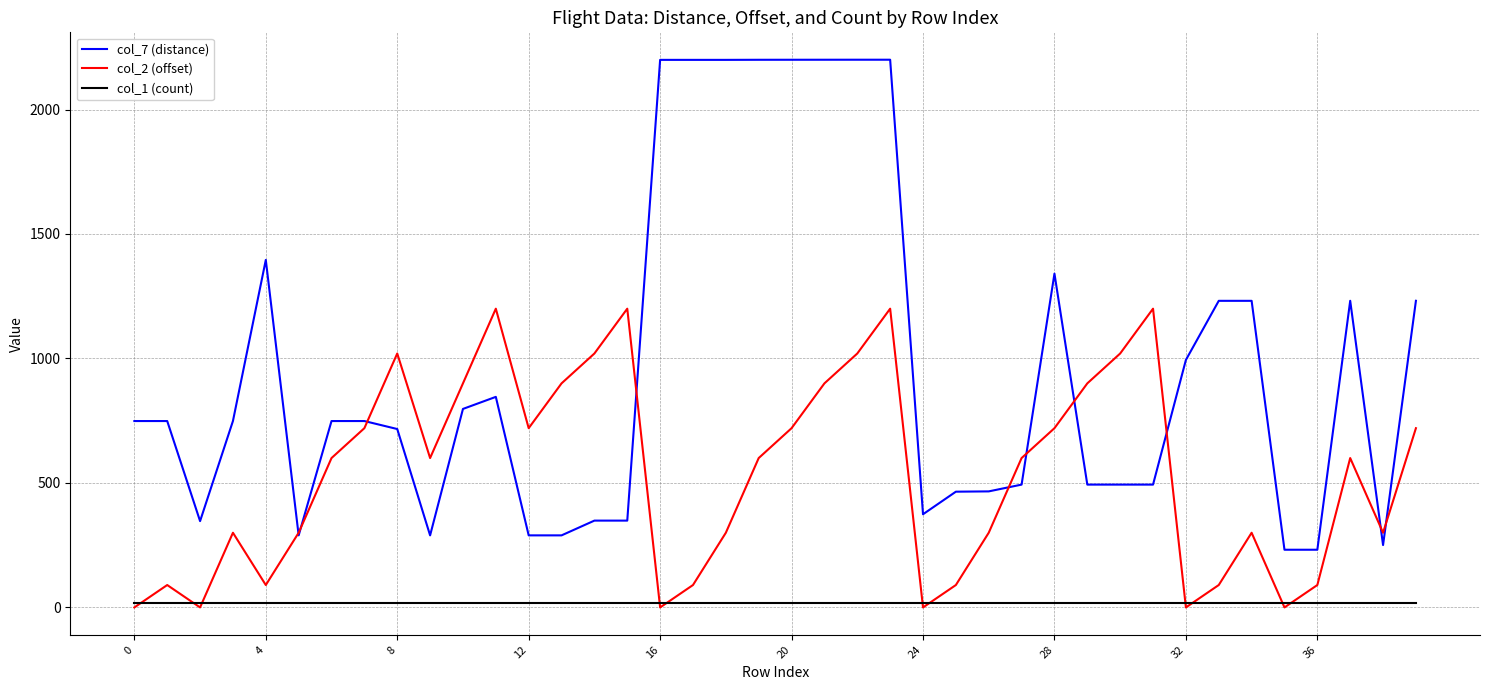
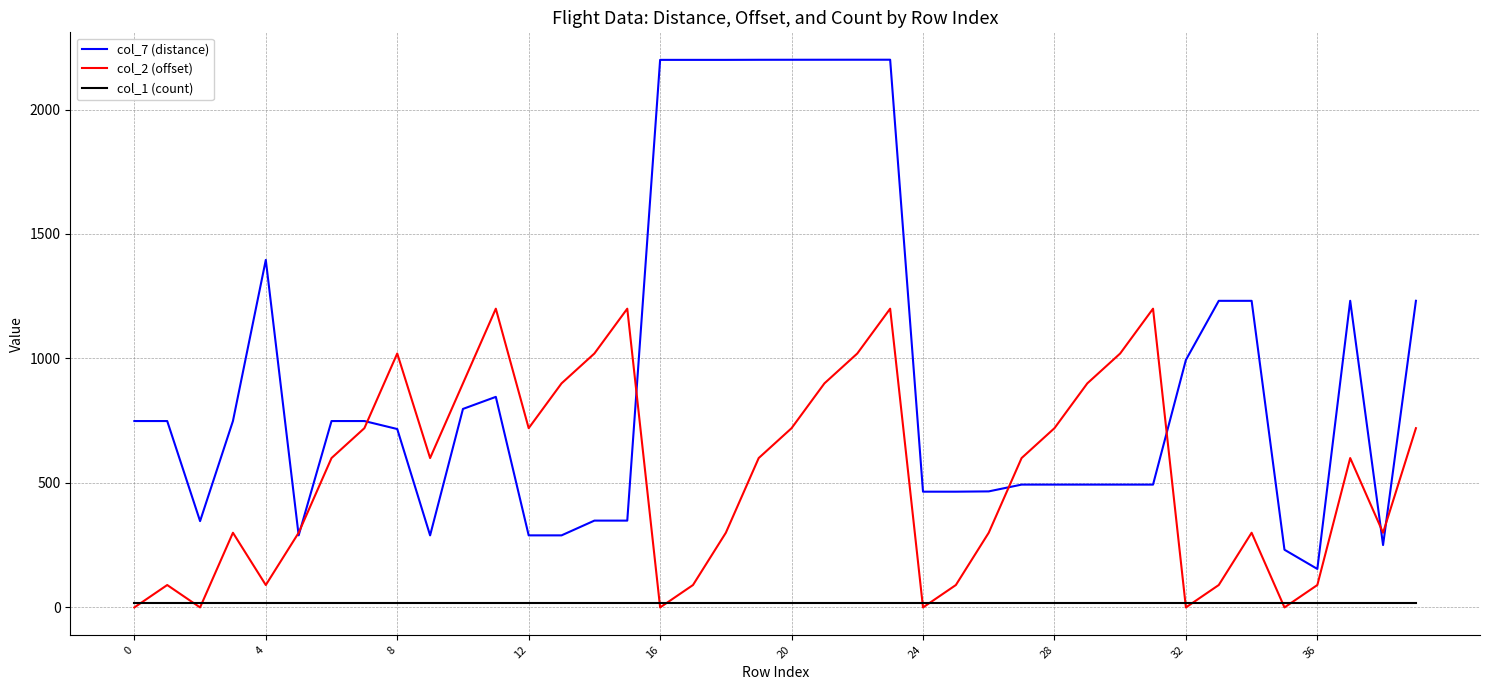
  {
    "col_7 (distance)": {
      "0": 750,
      "4": 1400,
      "8": 720,
      "12": 290,
      "16": 2200,
      "20": 2200,
-     "24": 370,
-     "28": 1340,
+     "24": 460,
+     "28": 490,
      "32": 990,
-     "36": 230
+     "36": 150
    },
    "col_2 (offset)": {
      "0": 0,
      "4": 90,
      "8": 1020,
      "12": 720,
      "16": 0,
      "20": 720,
      "24": 0,
      "28": 720,
      "32": 0,
      "36": 90
    },
    "col_1 (count)": {
      "0": 20,
      "4": 20,
      "8": 20,
      "12": 20,
      "16": 20,
      "20": 20,
      "24": 20,
      "28": 20,
      "32": 20,
      "36": 20
    }
  }
